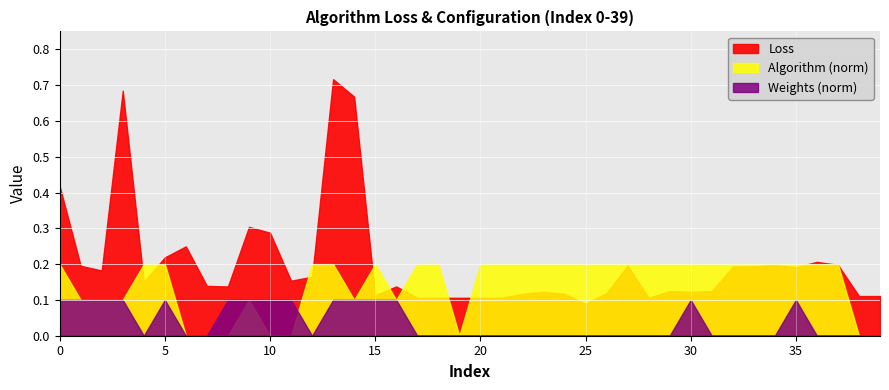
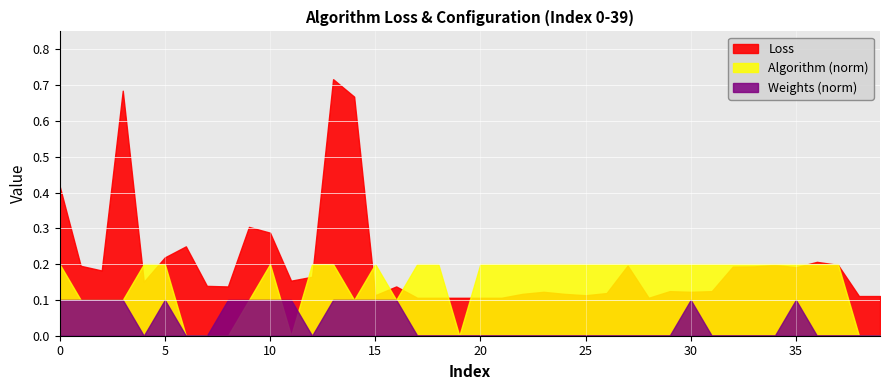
  {
    "Loss": {
      "0": 0.42,
      "5": 0.22,
      "10": 0.29,
      "15": 0.11,
      "20": 0.11,
-     "25": 0.09,
+     "25": 0.11,
      "30": 0.12,
      "35": 0.19
    },
    "Algorithm (norm)": {
      "0": 0.2,
      "5": 0.2,
-     "10": 0.0,
+     "10": 0.2,
      "15": 0.2,
      "20": 0.2,
      "25": 0.2,
      "30": 0.2,
      "35": 0.2
    },
    "Weights (norm)": {
      "0": 0.10,
      "5": 0.10,
      "10": 0.10,
      "15": 0.10,
      "20": 0.00,
      "25": 0.00,
      "30": 0.10,
      "35": 0.10
    }
  }
